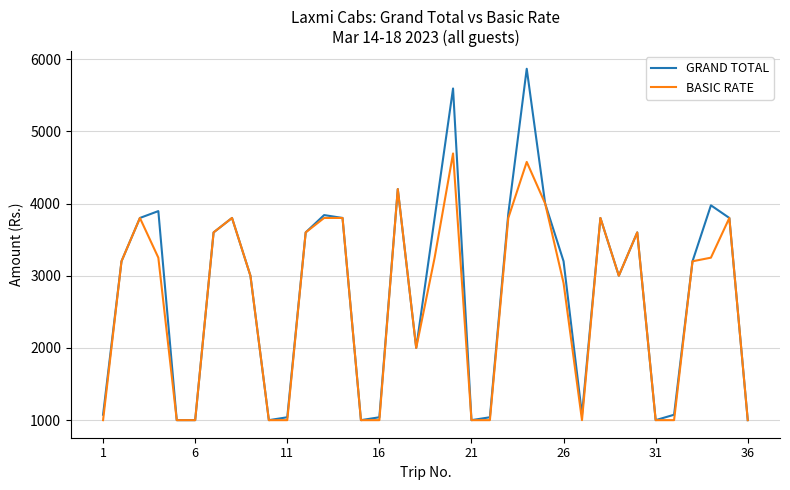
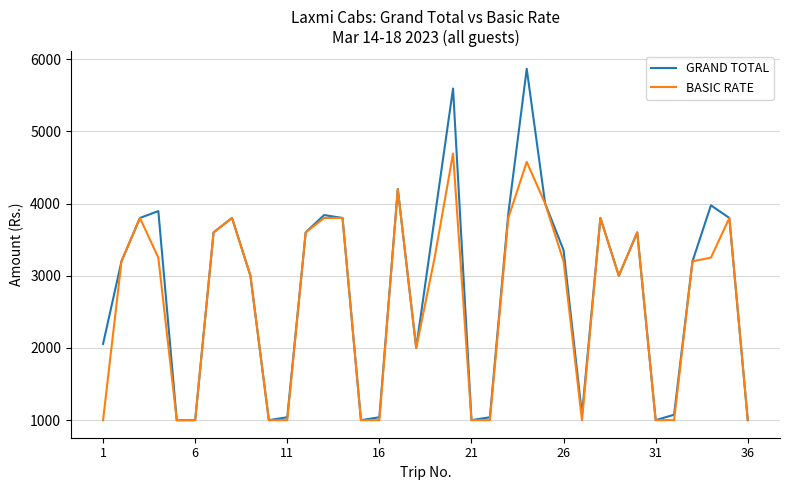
  {
    "GRAND TOTAL": {
-     "1": 1100,
+     "1": 2100,
      "11": 1000,
      "16": 1000,
-     "26": 3200
+     "26": 3400
    },
    "BASIC RATE": {
      "1": 1000,
      "11": 1000,
      "16": 1000,
-     "26": 2900
+     "26": 3200
    }
  }
